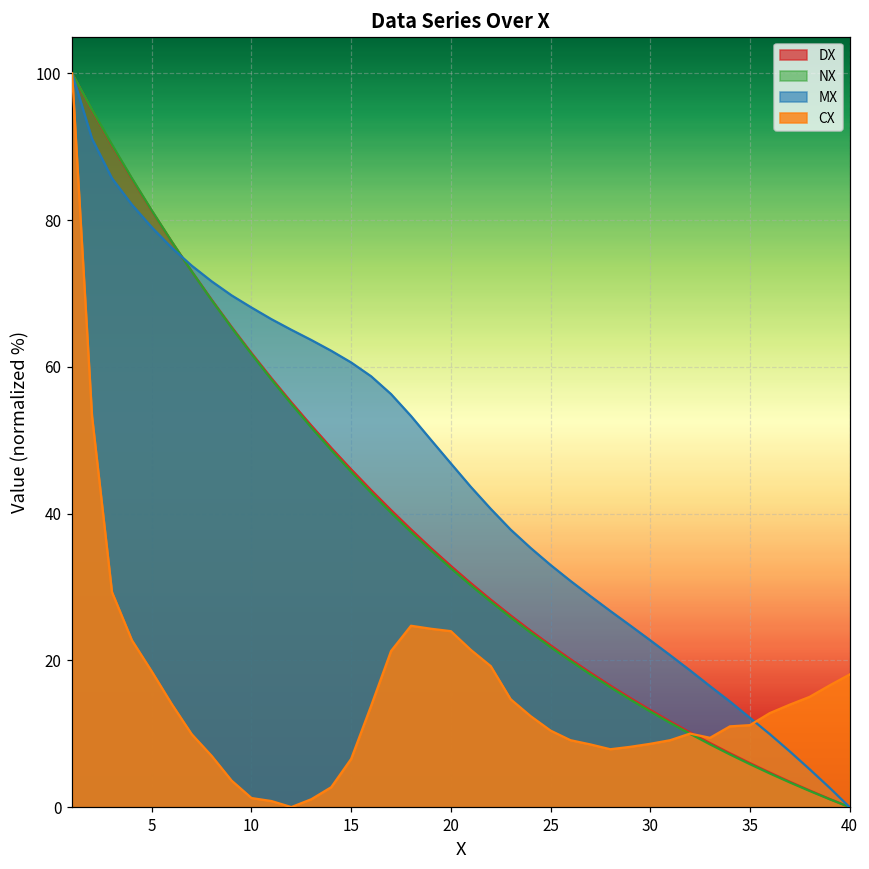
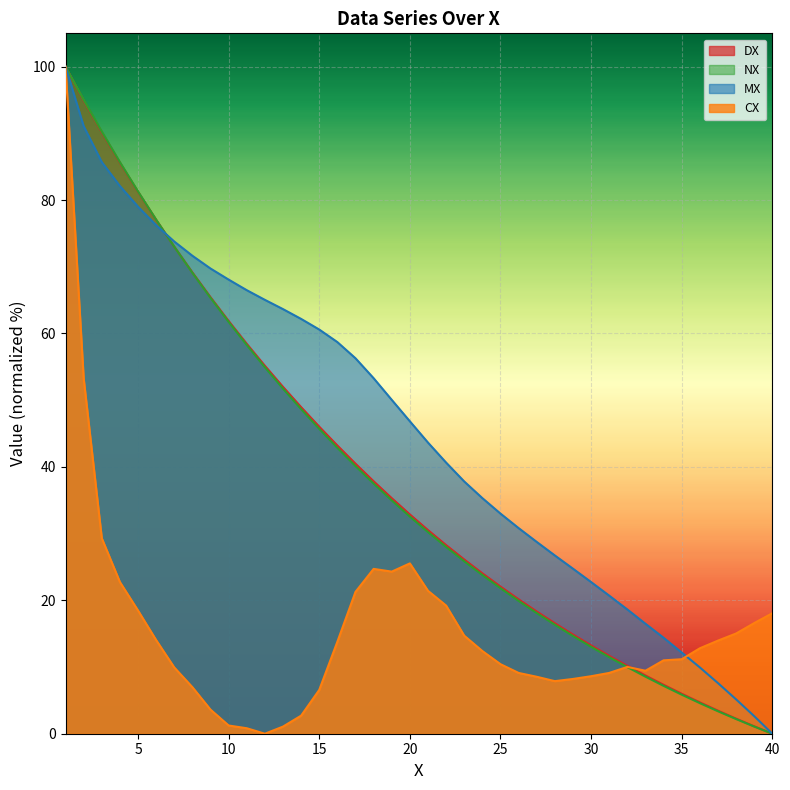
  {
    "MX": {
      "5": 79,
      "10": 68,
      "15": 61,
      "20": 47,
      "25": 33,
      "30": 23,
      "35": 12
    },
    "CX": {
      "5": 18,
      "10": 1,
      "15": 7,
-     "20": 24,
+     "20": 26,
      "25": 10,
      "30": 9,
      "35": 11,
      "40": 18
    }
  }
